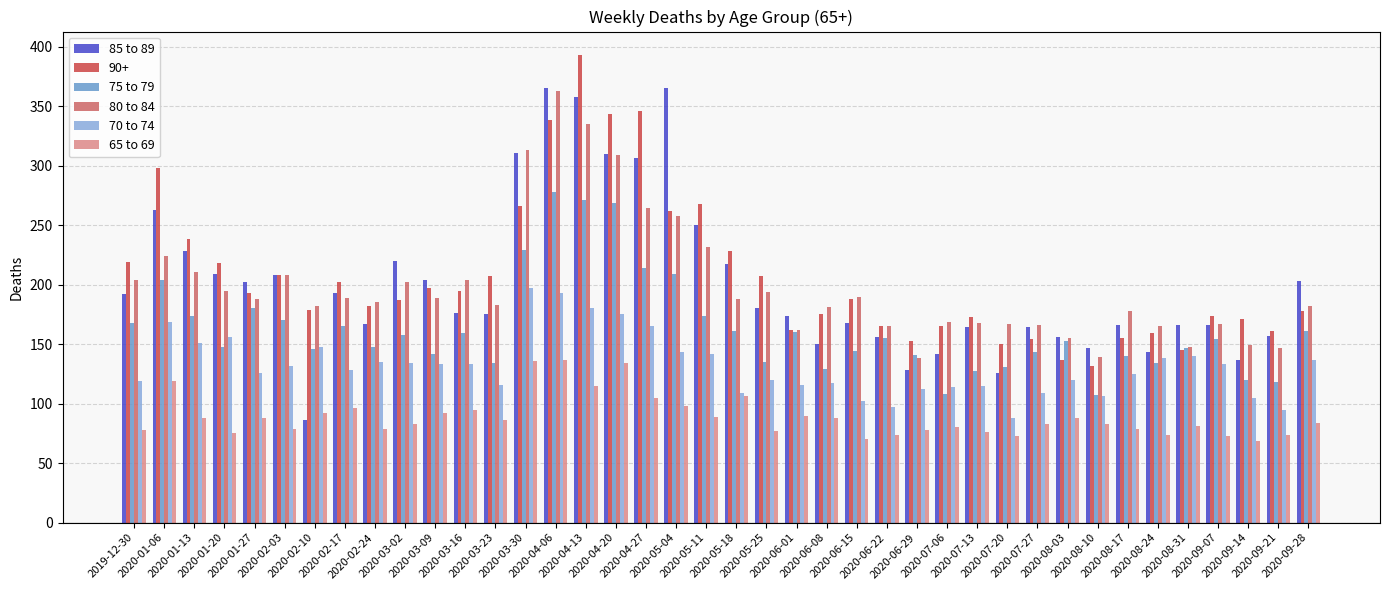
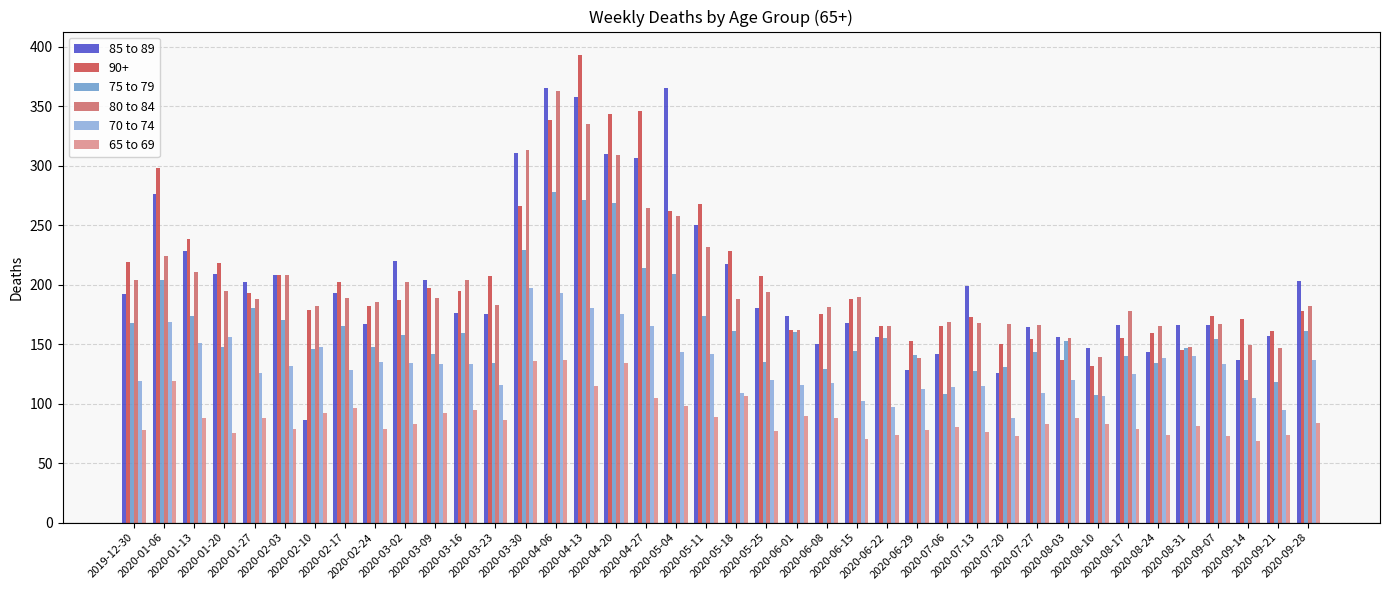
  {
    "85 to 89": {
      "2019-12-30": 192,
-     "2020-01-06": 263,
+     "2020-01-06": 276,
      "2020-01-13": 228,
      "2020-01-20": 209,
      "2020-01-27": 202,
      "2020-02-03": 208,
      "2020-02-10": 86,
      "2020-02-17": 193,
      "2020-02-24": 167,
      "2020-03-02": 220,
      "2020-03-09": 204,
      "2020-03-16": 176,
      "2020-03-23": 175,
      "2020-03-30": 311,
      "2020-04-06": 365,
      "2020-04-13": 358,
      "2020-04-20": 310,
      "2020-04-27": 306,
      "2020-05-04": 365,
      "2020-05-11": 250,
      "2020-05-18": 217,
      "2020-05-25": 180,
      "2020-06-01": 174,
      "2020-06-08": 150,
      "2020-06-15": 168,
      "2020-06-22": 156,
      "2020-06-29": 128,
      "2020-07-06": 142,
-     "2020-07-13": 164,
+     "2020-07-13": 199,
      "2020-07-20": 126,
      "2020-07-27": 164,
      "2020-08-03": 156,
      "2020-08-10": 147,
      "2020-08-17": 166,
      "2020-08-24": 143,
      "2020-08-31": 166,
      "2020-09-07": 166,
      "2020-09-14": 137,
      "2020-09-21": 157,
      "2020-09-28": 203
    }
  }
